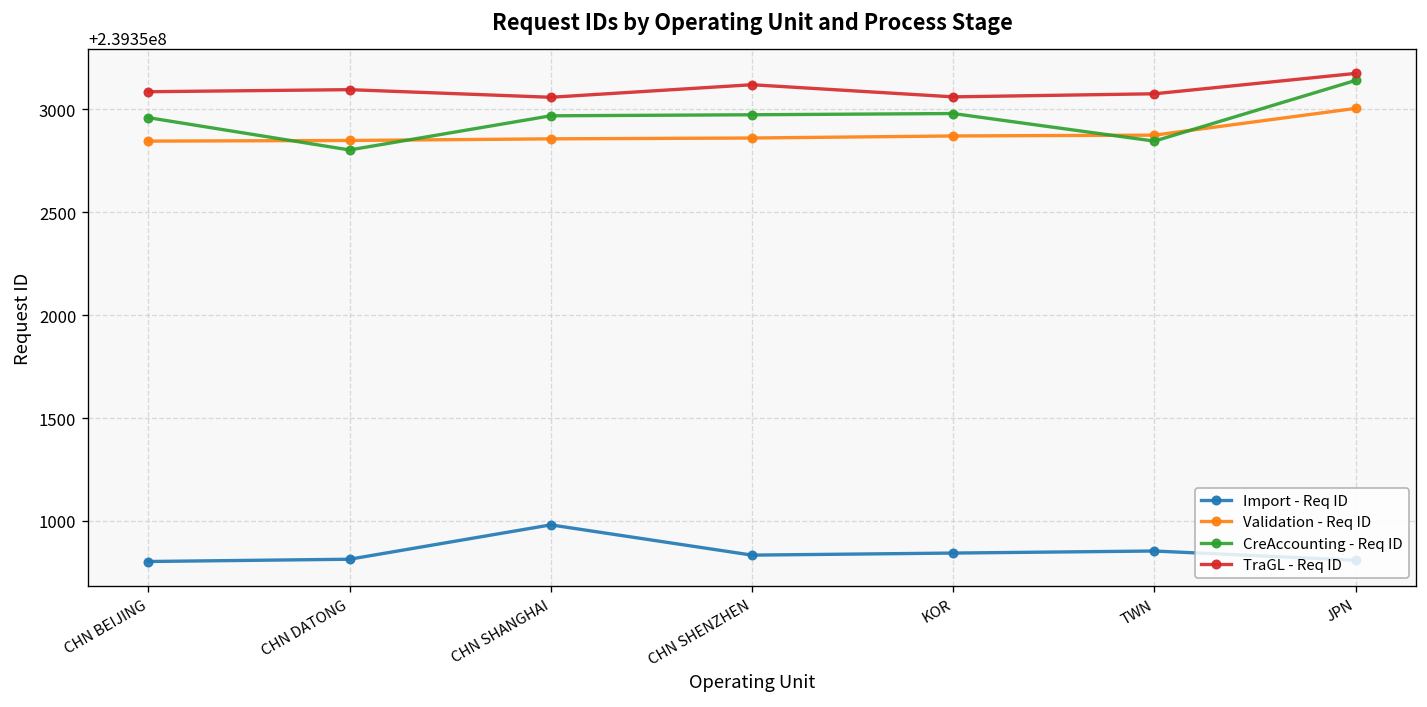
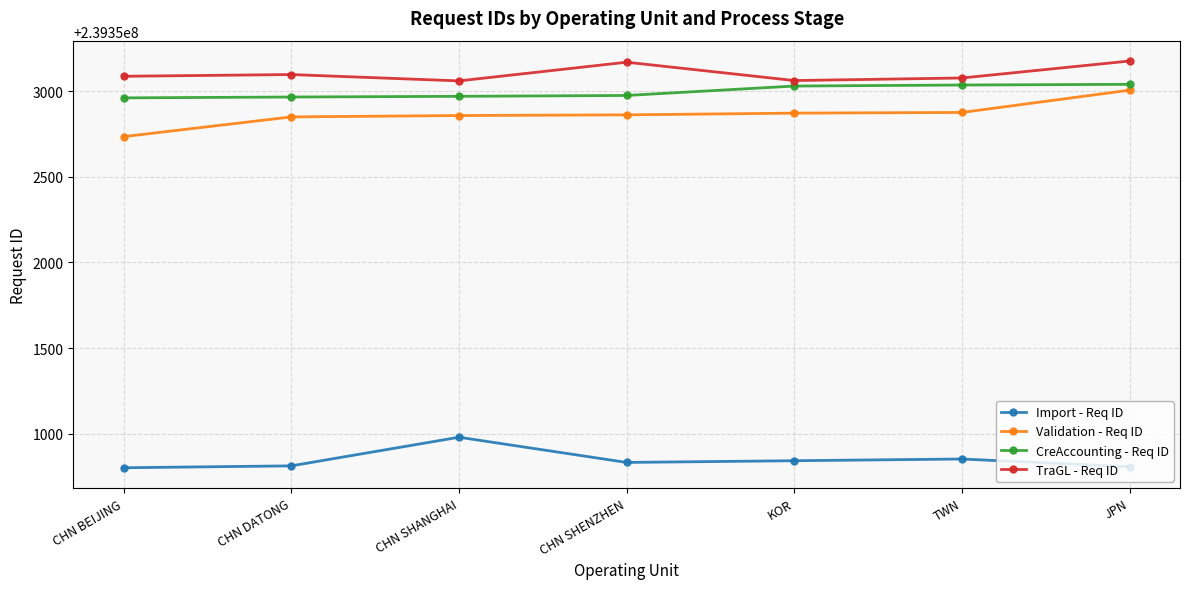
  {
    "Import - Req ID": {
      "CHN BEIJING": 239350800,
      "CHN DATONG": 239350810,
      "CHN SHANGHAI": 239350980,
      "CHN SHENZHEN": 239350830,
      "KOR": 239350840,
      "TWN": 239350850
    },
    "Validation - Req ID": {
-     "CHN BEIJING": 239352850,
+     "CHN BEIJING": 239352730,
      "CHN DATONG": 239352850,
      "CHN SHANGHAI": 239352860,
      "CHN SHENZHEN": 239352860,
      "KOR": 239352870,
      "TWN": 239352880,
      "JPN": 239353010
    },
    "CreAccounting - Req ID": {
      "CHN BEIJING": 239352960,
-     "CHN DATONG": 239352800,
+     "CHN DATONG": 239352970,
      "CHN SHANGHAI": 239352970,
      "CHN SHENZHEN": 239352970,
-     "KOR": 239352980,
-     "TWN": 239352850,
-     "JPN": 239353140
+     "KOR": 239353030,
+     "TWN": 239353040,
+     "JPN": 239353040
    },
    "TraGL - Req ID": {
      "CHN BEIJING": 239353090,
      "CHN DATONG": 239353100,
      "CHN SHANGHAI": 239353060,
-     "CHN SHENZHEN": 239353120,
+     "CHN SHENZHEN": 239353170,
      "KOR": 239353060,
      "TWN": 239353080,
      "JPN": 239353180
    }
  }
